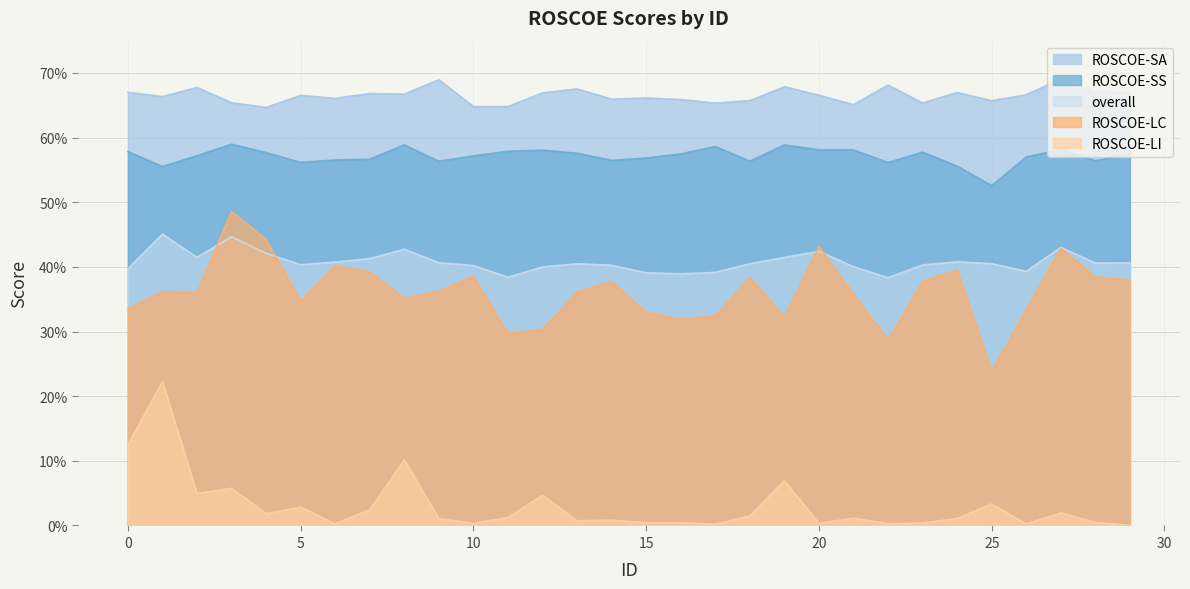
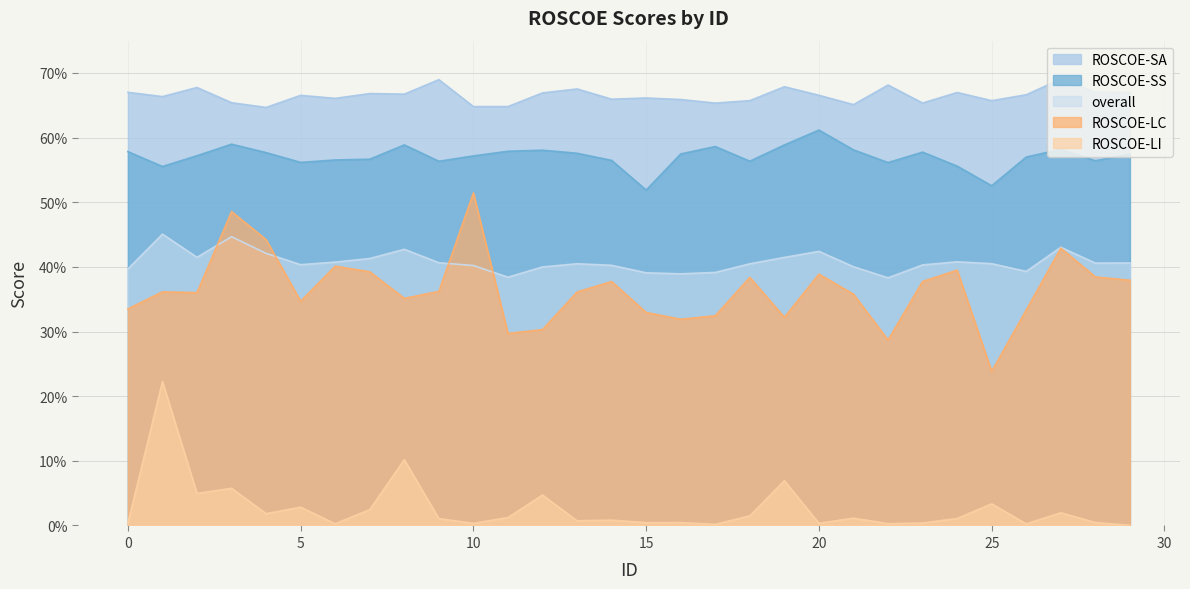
  {
    "ROSCOE-SS": {
      "0": "58%",
      "5": "56%",
      "10": "57%",
-     "15": "57%",
-     "20": "58%",
+     "15": "52%",
+     "20": "61%",
      "25": "53%"
    },
    "ROSCOE-LC": {
      "0": "34%",
      "5": "35%",
-     "10": "39%",
+     "10": "51%",
      "15": "33%",
-     "20": "43%",
+     "20": "39%",
      "25": "24%"
    },
    "ROSCOE-LI": {
-     "0": "12%",
+     "0": "0%",
      "5": "3%",
      "10": "0%",
      "15": "0%",
      "20": "0%",
      "25": "3%"
    }
  }
